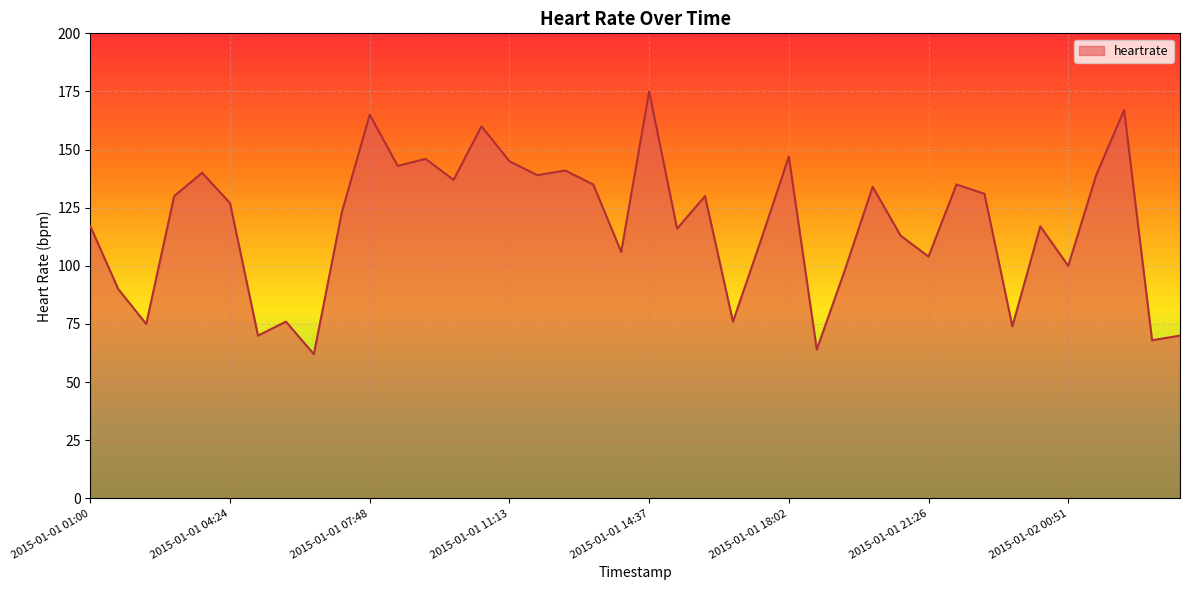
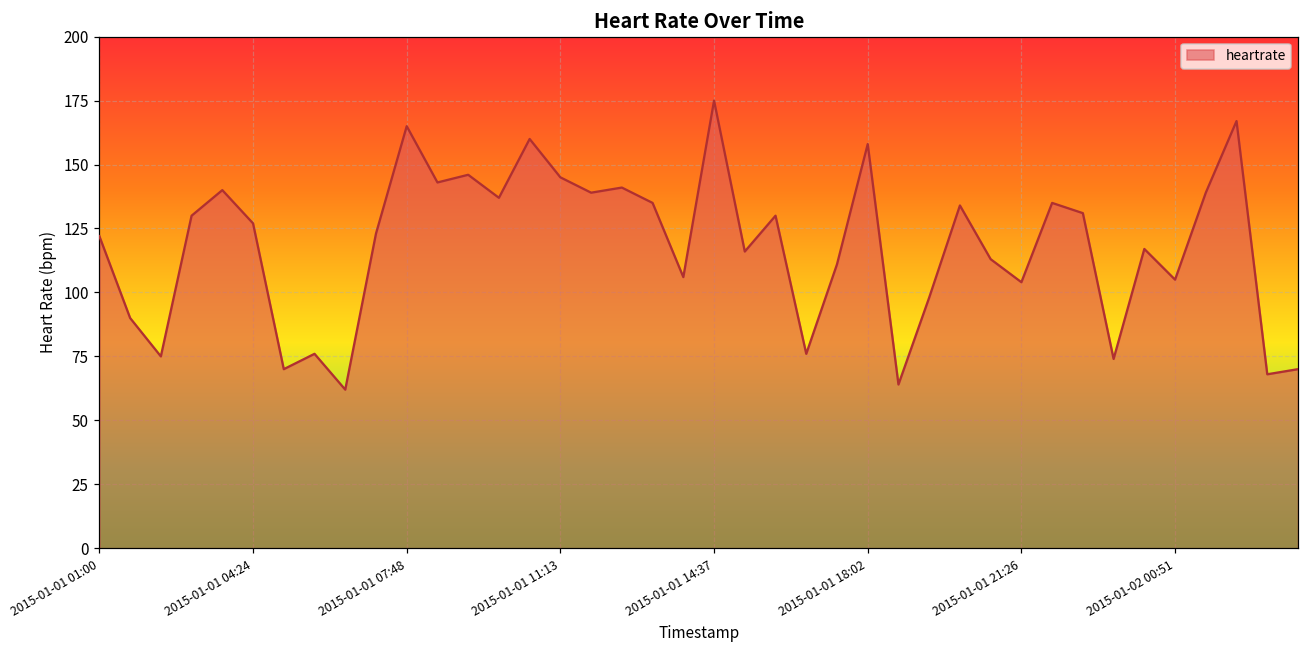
  {
-   "2015-01-01 01:00": 117,
+   "2015-01-01 01:00": 122,
    "2015-01-01 04:24": 127,
    "2015-01-01 07:48": 165,
    "2015-01-01 11:13": 145,
    "2015-01-01 14:37": 175,
-   "2015-01-01 18:02": 147,
+   "2015-01-01 18:02": 158,
    "2015-01-01 21:26": 104,
-   "2015-01-02 00:51": 100
+   "2015-01-02 00:51": 105
  }
